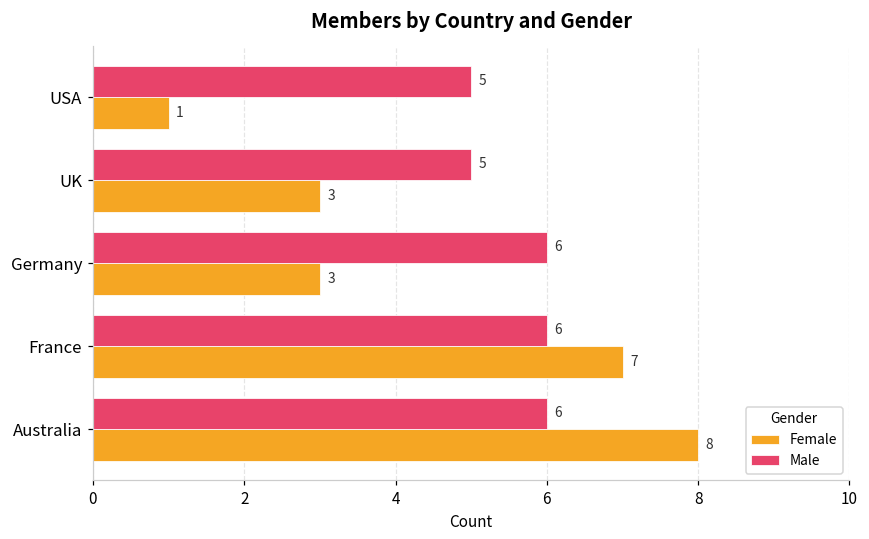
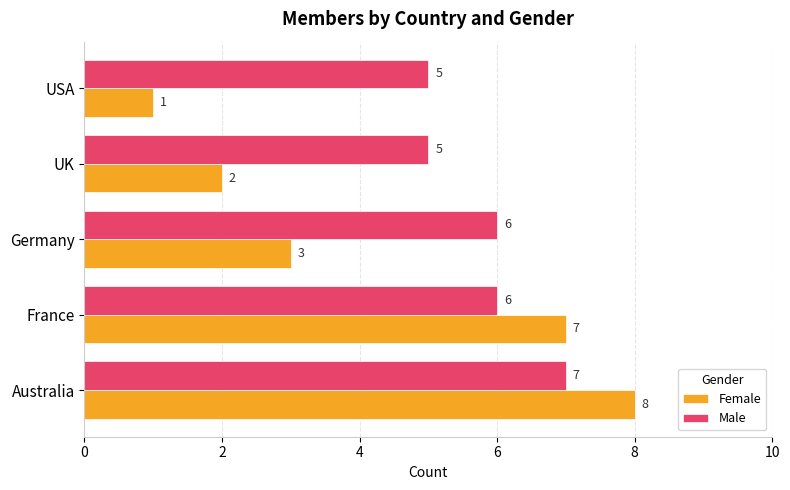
  {
    "Female": {
      "USA": 1,
-     "UK": 3,
+     "UK": 2,
      "Germany": 3,
      "France": 7,
      "Australia": 8
    },
    "Male": {
      "USA": 5,
      "UK": 5,
      "Germany": 6,
      "France": 6,
-     "Australia": 6
+     "Australia": 7
    }
  }
